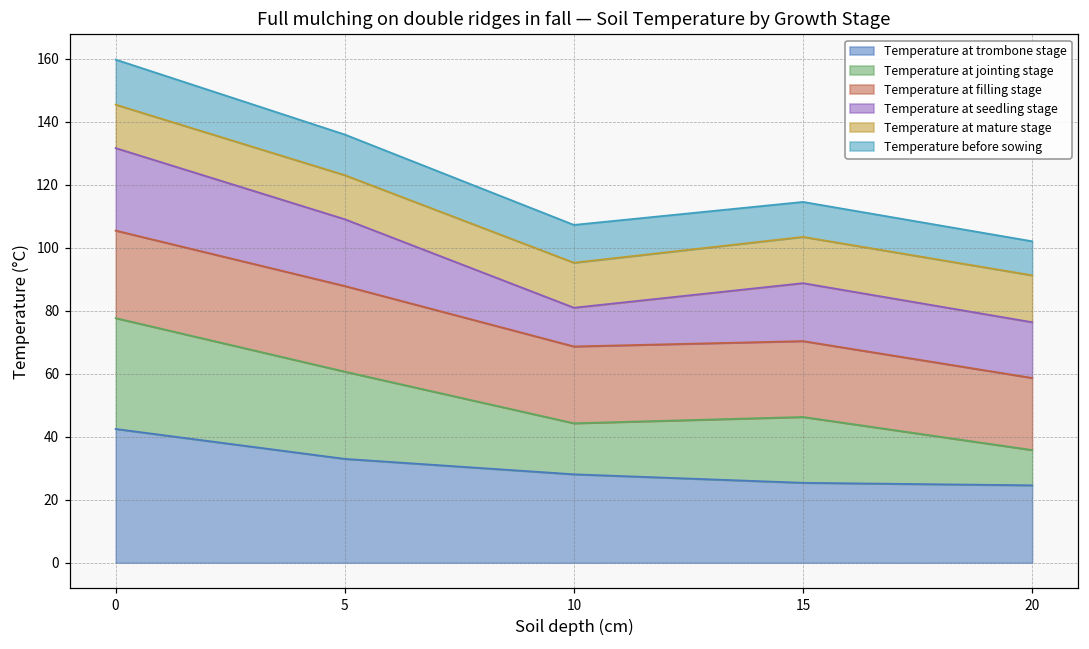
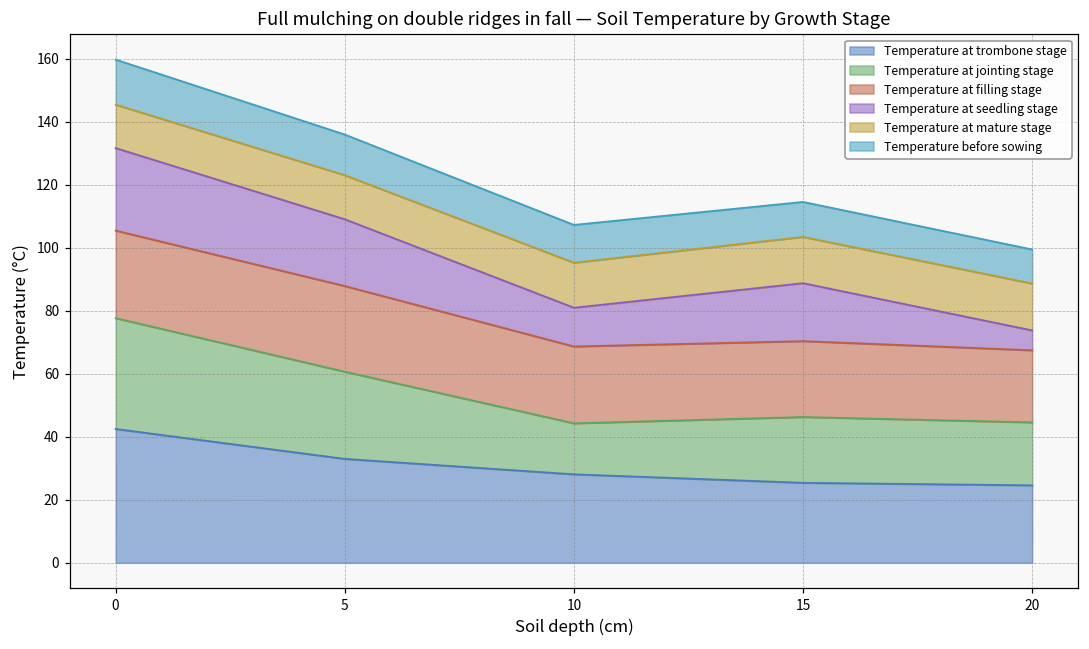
  {
    "Temperature at jointing stage": {
      "0": 35,
      "5": 28,
      "10": 16,
      "15": 21,
-     "20": 11
+     "20": 20
    },
    "Temperature at seedling stage": {
      "0": 26,
      "5": 21,
      "10": 12,
      "15": 18,
-     "20": 18
+     "20": 6
    }
  }
